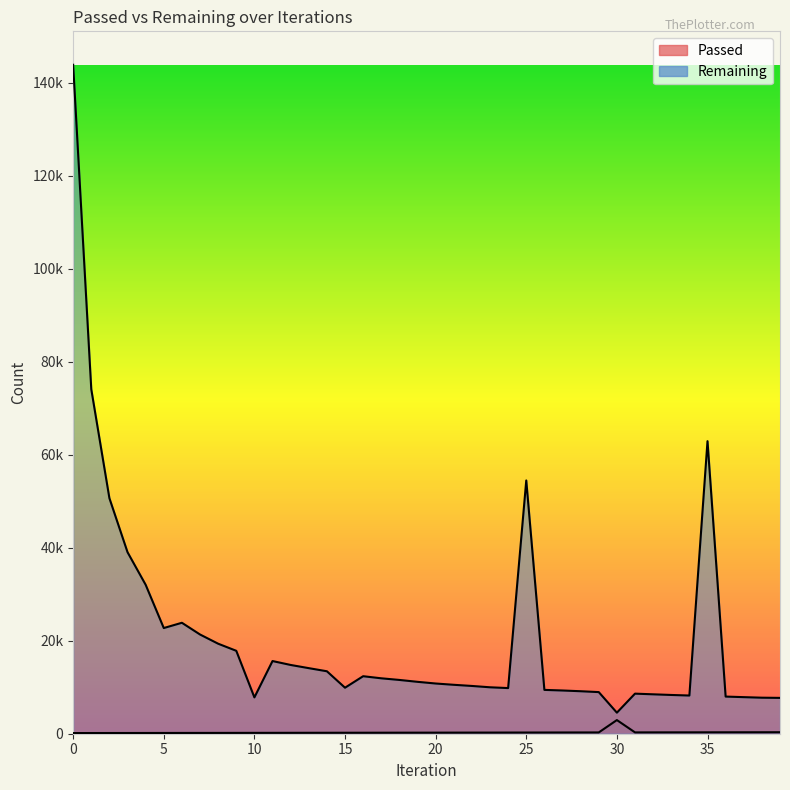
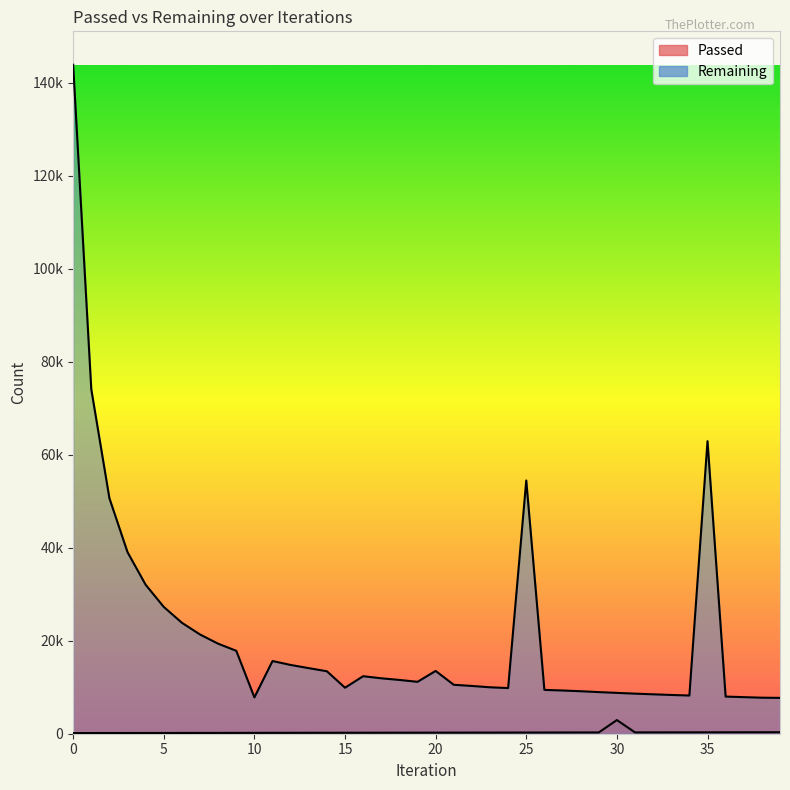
  {
    "Passed": {
      "0": 0,
      "5": 0,
      "10": 0,
      "15": 0,
      "20": 0,
      "25": 0,
      "30": 3000,
      "35": 0
    },
    "Remaining": {
      "0": 144000,
-     "5": 23000,
+     "5": 27000,
      "10": 8000,
      "15": 10000,
-     "20": 11000,
+     "20": 14000,
      "25": 54000,
-     "30": 5000,
+     "30": 9000,
      "35": 63000
    }
  }
